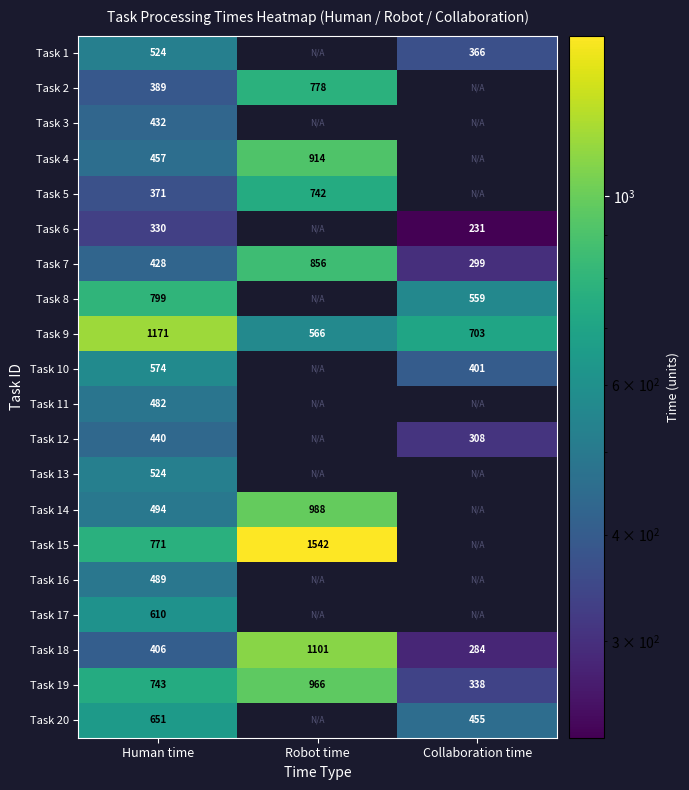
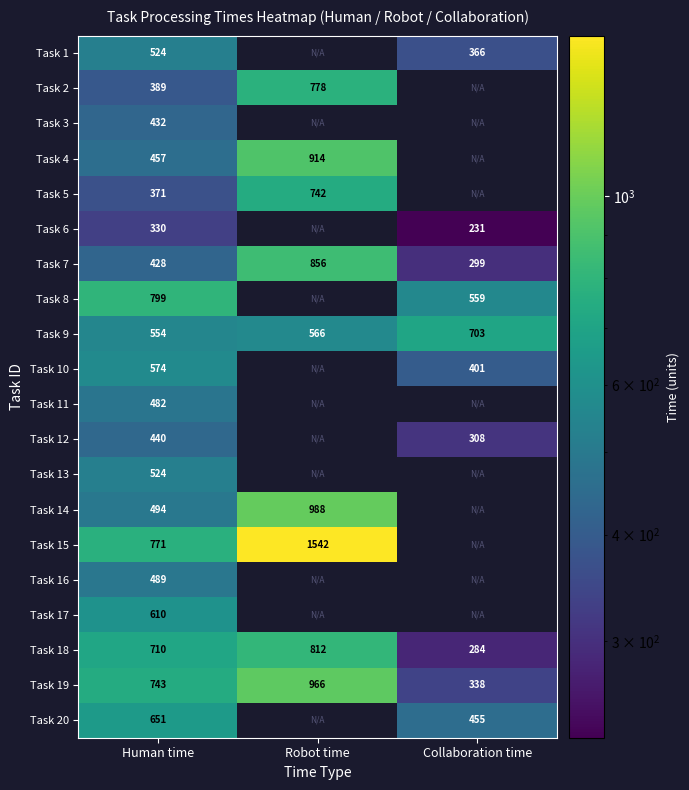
  {
    "Task 1": {
      "Human time": 524,
      "Collaboration time": 366
    },
    "Task 2": {
      "Human time": 389,
      "Robot time": 778
    },
    "Task 3": {
      "Human time": 432
    },
    "Task 4": {
      "Human time": 457,
      "Robot time": 914
    },
    "Task 5": {
      "Human time": 371,
      "Robot time": 742
    },
    "Task 6": {
      "Human time": 330,
      "Collaboration time": 231
    },
    "Task 7": {
      "Human time": 428,
      "Robot time": 856,
      "Collaboration time": 299
    },
    "Task 8": {
      "Human time": 799,
      "Collaboration time": 559
    },
    "Task 9": {
-     "Human time": 1171,
+     "Human time": 554,
      "Robot time": 566,
      "Collaboration time": 703
    },
    "Task 10": {
      "Human time": 574,
      "Collaboration time": 401
    },
    "Task 11": {
      "Human time": 482
    },
    "Task 12": {
      "Human time": 440,
      "Collaboration time": 308
    },
    "Task 13": {
      "Human time": 524
    },
    "Task 14": {
      "Human time": 494,
      "Robot time": 988
    },
    "Task 15": {
      "Human time": 771,
      "Robot time": 1542
    },
    "Task 16": {
      "Human time": 489
    },
    "Task 17": {
      "Human time": 610
    },
    "Task 18": {
-     "Human time": 406,
-     "Robot time": 1101,
+     "Human time": 710,
+     "Robot time": 812,
      "Collaboration time": 284
    },
    "Task 19": {
      "Human time": 743,
      "Robot time": 966,
      "Collaboration time": 338
    },
    "Task 20": {
      "Human time": 651,
      "Collaboration time": 455
    }
  }
